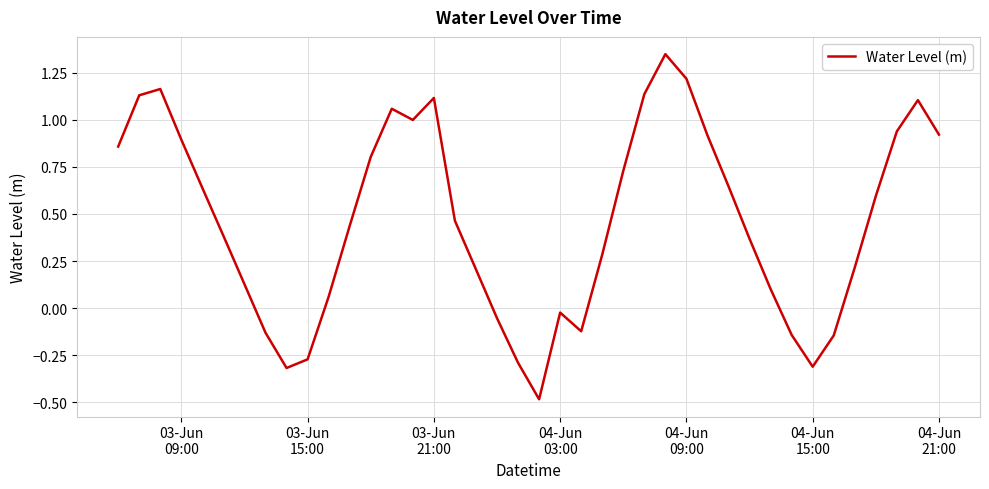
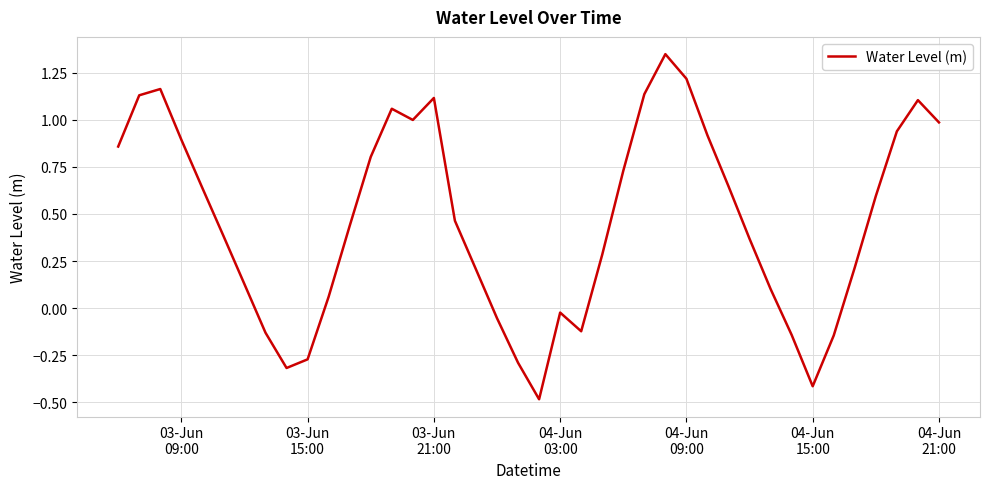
  {
    "03-Jun 09:00": 0.89,
    "03-Jun 15:00": -0.27,
    "03-Jun 21:00": 1.12,
    "04-Jun 03:00": -0.02,
    "04-Jun 09:00": 1.22,
-   "04-Jun 15:00": -0.31,
-   "04-Jun 21:00": 0.92
+   "04-Jun 15:00": -0.41,
+   "04-Jun 21:00": 0.99
  }
